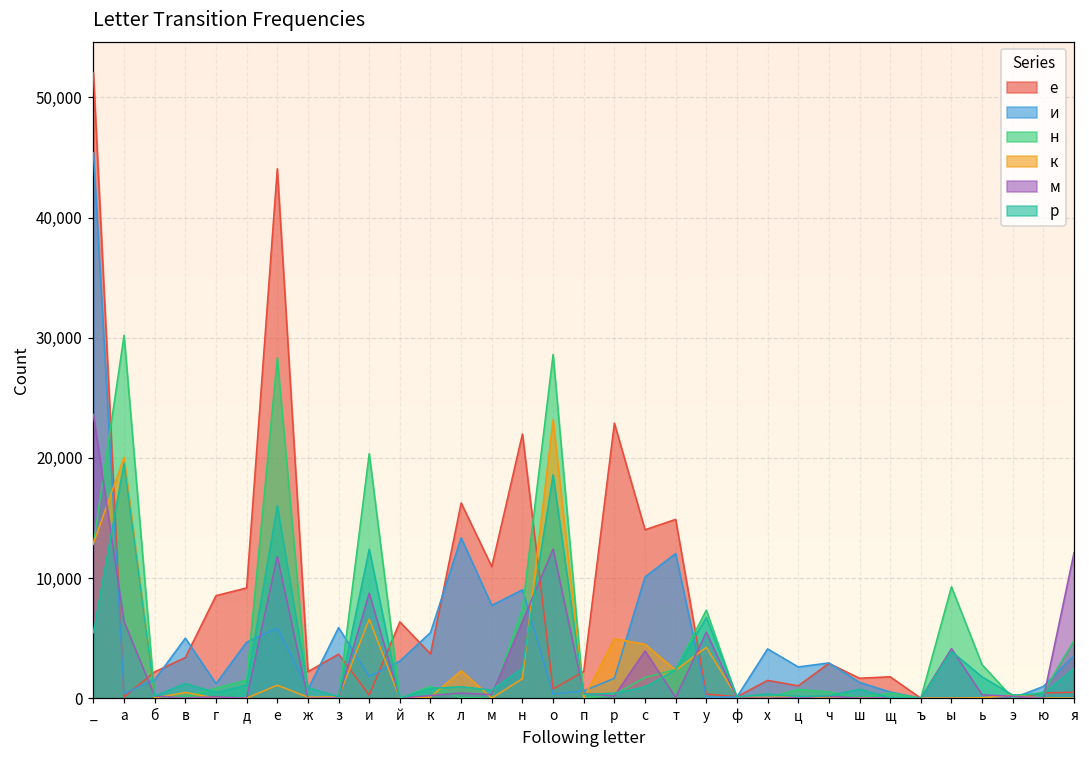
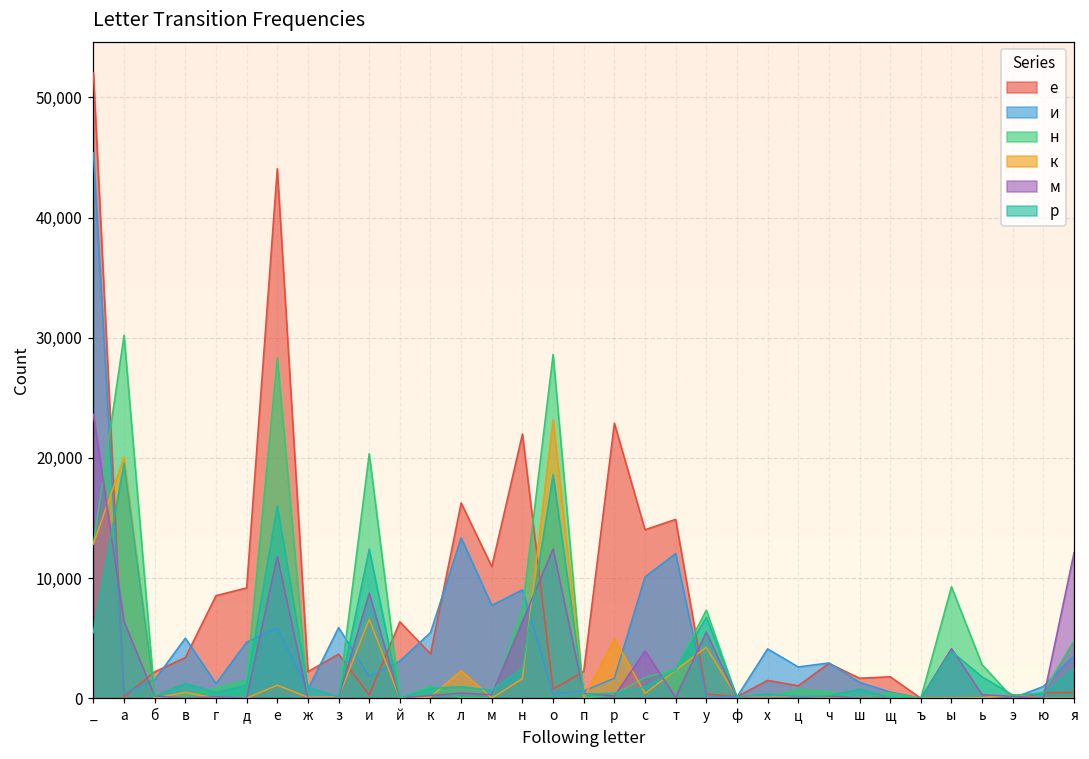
  {
    "е": {
      "_": "52,000",
      "а": "100",
      "б": "2,200",
      "в": "3,400",
      "г": "8,500",
      "д": "9,200",
      "е": "44,100",
      "ж": "2,200",
      "з": "3,700",
      "и": "300",
      "й": "6,400",
      "к": "3,700",
      "л": "16,200",
      "м": "10,900",
      "н": "22,000",
      "о": "800",
      "п": "2,200",
      "р": "22,900",
      "с": "14,000",
      "т": "14,900",
      "у": "300",
      "х": "1,500",
      "ц": "1,000",
      "ш": "1,700",
      "щ": "1,800",
      "я": "500"
    },
    "и": {
      "_": "45,400",
      "а": "400",
      "б": "1,500",
      "в": "5,000",
      "г": "1,200",
      "д": "4,700",
      "е": "5,800",
      "з": "5,900",
      "и": "1,800",
      "й": "3,100",
      "к": "5,500",
      "л": "13,300",
      "м": "7,700",
      "н": "9,000",
      "о": "300",
      "р": "1,700",
      "с": "10,100",
      "т": "12,000",
      "у": "100",
      "х": "4,100",
      "ц": "2,600",
      "ш": "1,300",
      "ю": "1,000",
      "я": "3,600"
    },
    "к": {
      "а": "20,000",
      "в": "500",
      "е": "1,100",
      "и": "6,600",
      "л": "2,300",
      "н": "1,600",
      "о": "23,200",
      "р": "4,900",
-     "с": "4,500",
+     "с": "400",
      "у": "4,200",
      "я": "0"
    },
    "м": {
      "_": "23,600",
      "а": "6,400",
      "е": "11,800",
      "и": "8,700",
      "л": "400",
      "м": "300",
      "н": "6,400",
      "о": "12,400",
      "с": "3,900",
      "т": "100",
      "у": "5,500",
      "ы": "4,100",
      "ь": "300",
      "я": "12,100"
    }
  }
